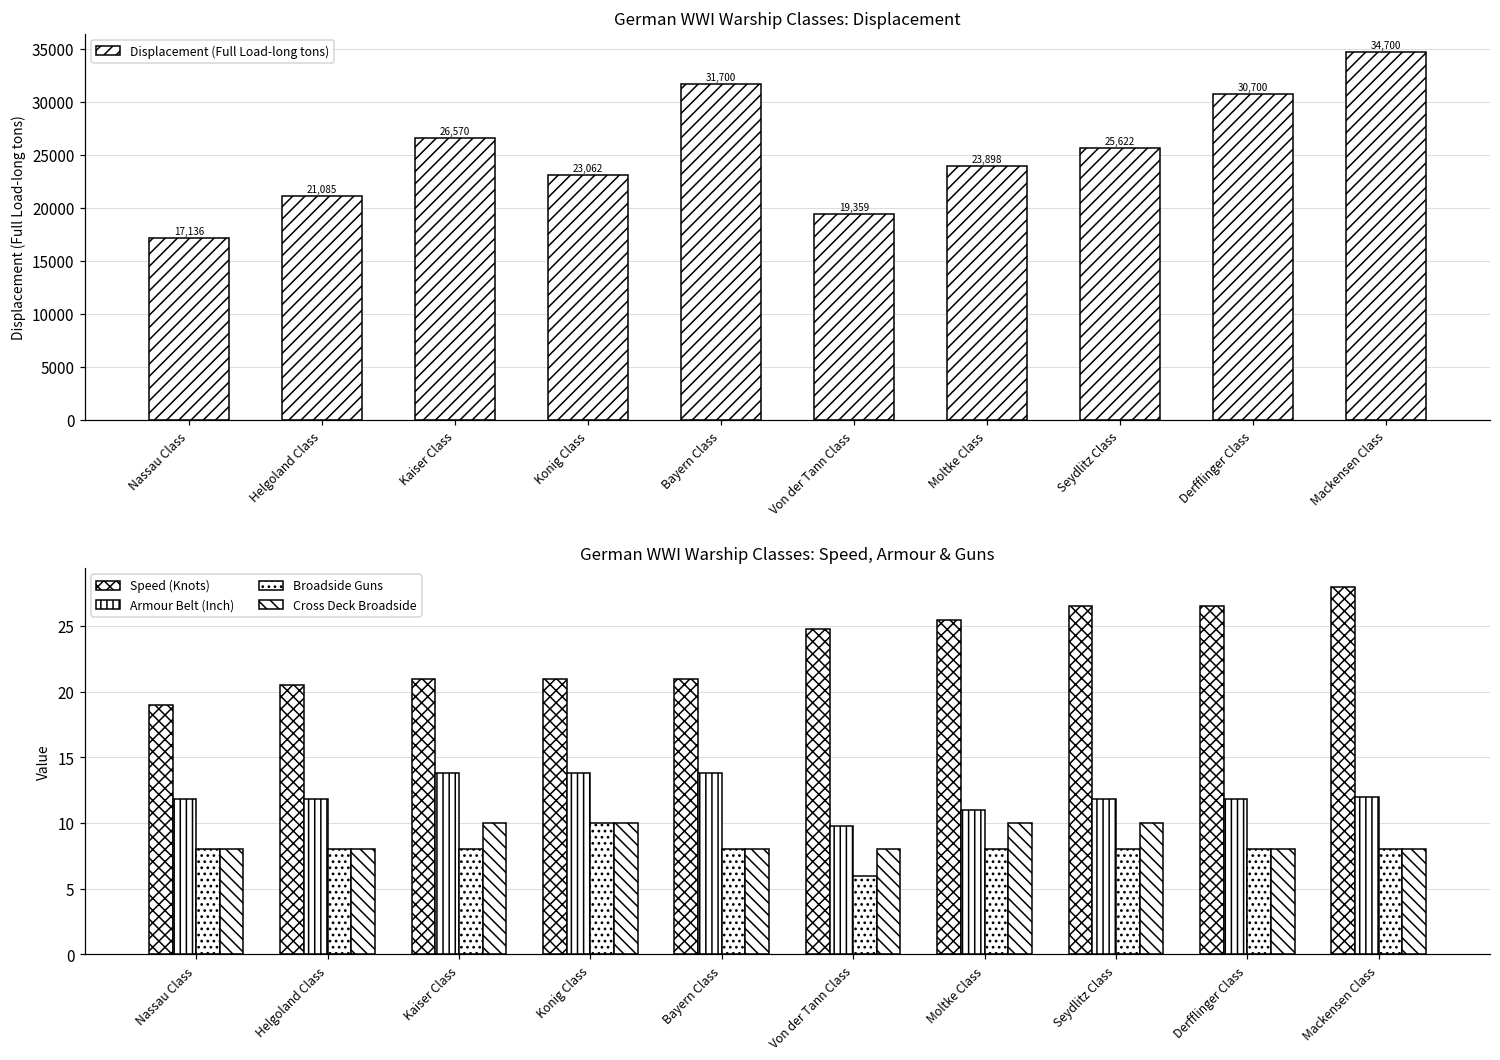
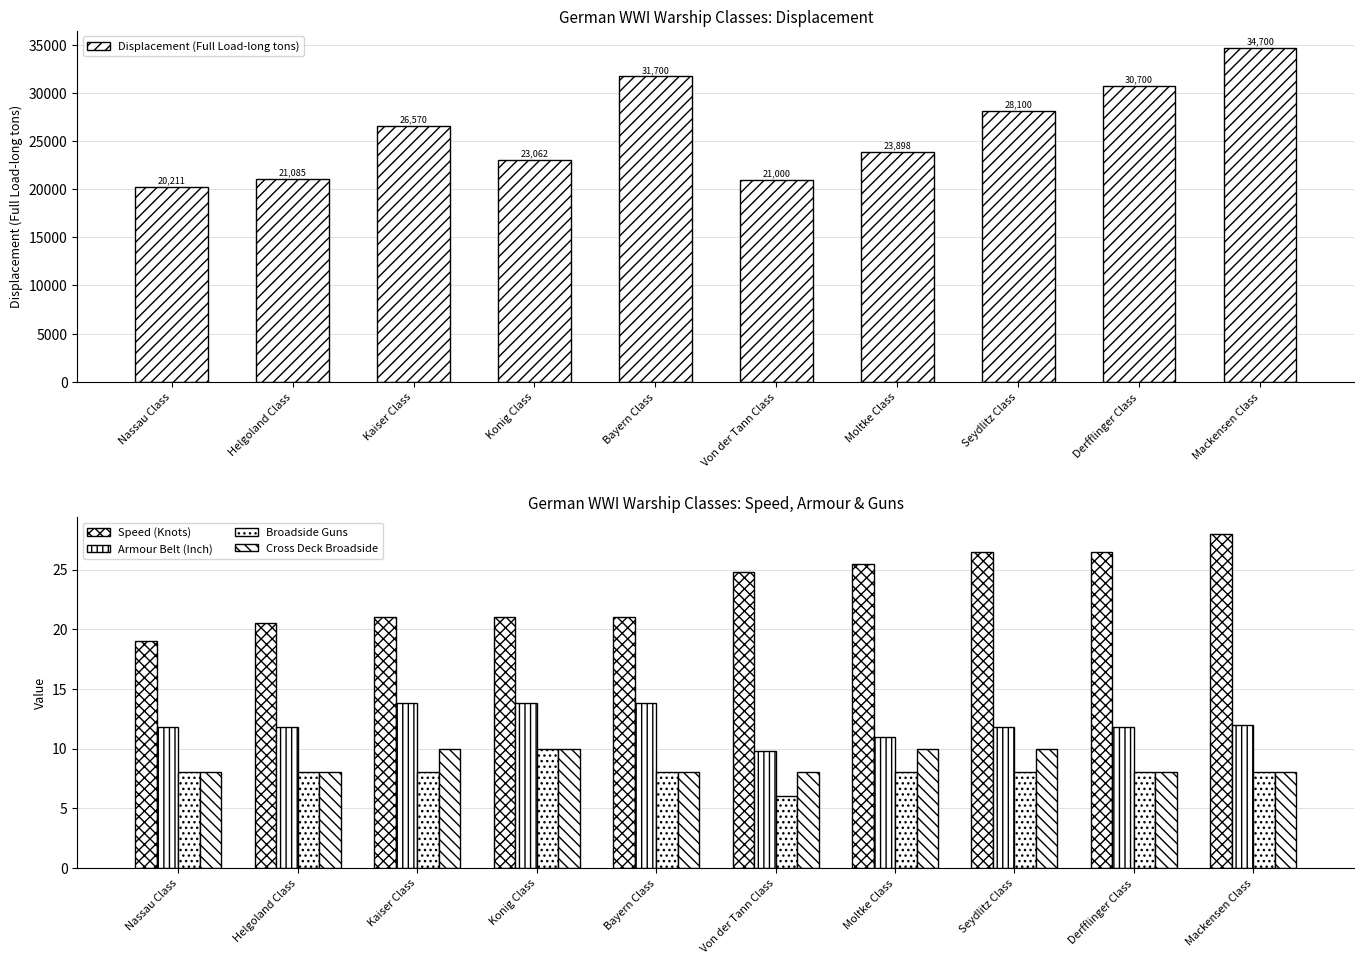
  {
    "German WWI Warship Classes: Displacement": {
-     "Nassau Class": "17,136",
+     "Nassau Class": "20,211",
      "Helgoland Class": "21,085",
      "Kaiser Class": "26,570",
      "Konig Class": "23,062",
      "Bayern Class": "31,700",
-     "Von der Tann Class": "19,359",
+     "Von der Tann Class": "21,000",
      "Moltke Class": "23,898",
-     "Seydlitz Class": "25,622",
+     "Seydlitz Class": "28,100",
      "Derfflinger Class": "30,700",
      "Mackensen Class": "34,700"
    }
  }
